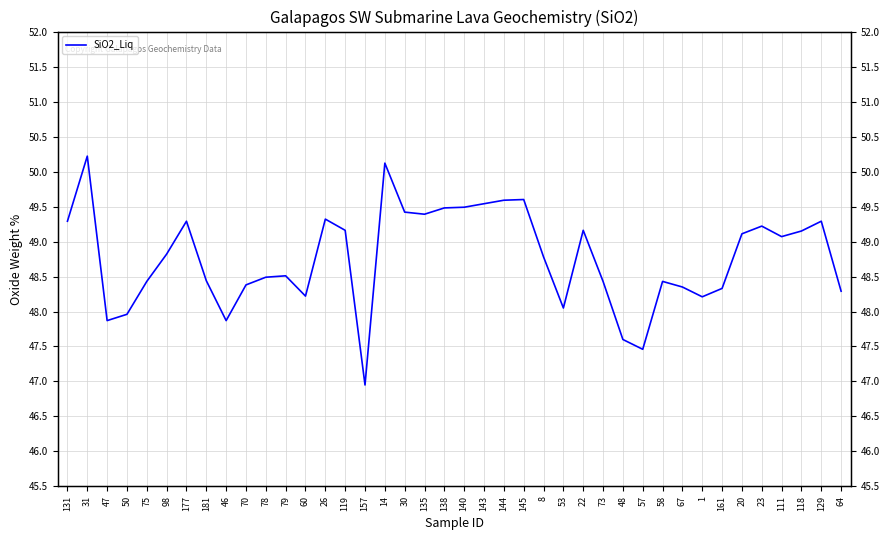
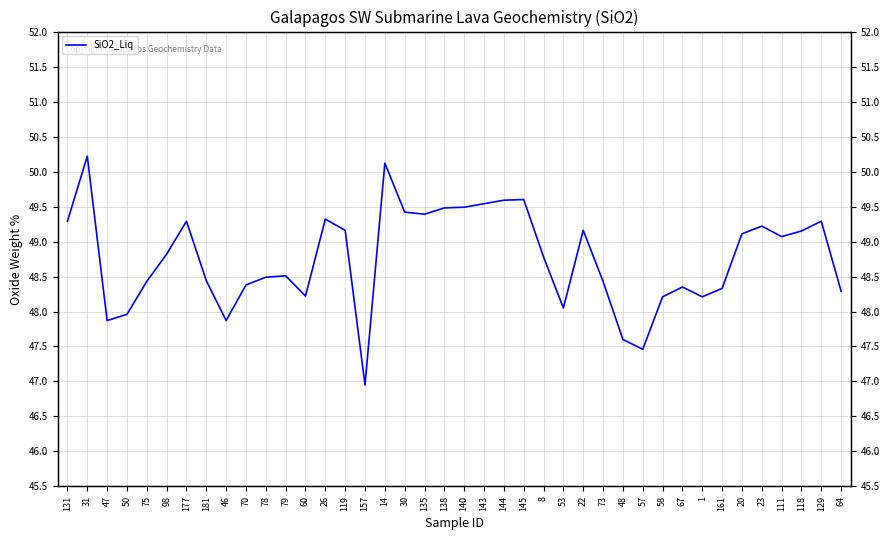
  {
    "131": 49.3,
    "31": 50.2,
    "47": 47.9,
    "50": 48.0,
    "75": 48.4,
    "98": 48.8,
    "177": 49.3,
    "181": 48.4,
    "46": 47.9,
    "70": 48.4,
    "78": 48.5,
    "79": 48.5,
    "60": 48.2,
    "26": 49.3,
    "119": 49.2,
    "157": 47.0,
    "14": 50.1,
    "30": 49.4,
    "135": 49.4,
    "138": 49.5,
    "140": 49.5,
    "143": 49.5,
    "144": 49.6,
    "145": 49.6,
    "8": 48.8,
    "53": 48.1,
    "22": 49.2,
    "73": 48.4,
    "48": 47.6,
    "57": 47.5,
-   "58": 48.4,
+   "58": 48.2,
    "67": 48.4,
    "1": 48.2,
    "161": 48.3,
    "20": 49.1,
    "23": 49.2,
    "111": 49.1,
    "118": 49.2,
    "129": 49.3,
    "64": 48.3
  }
